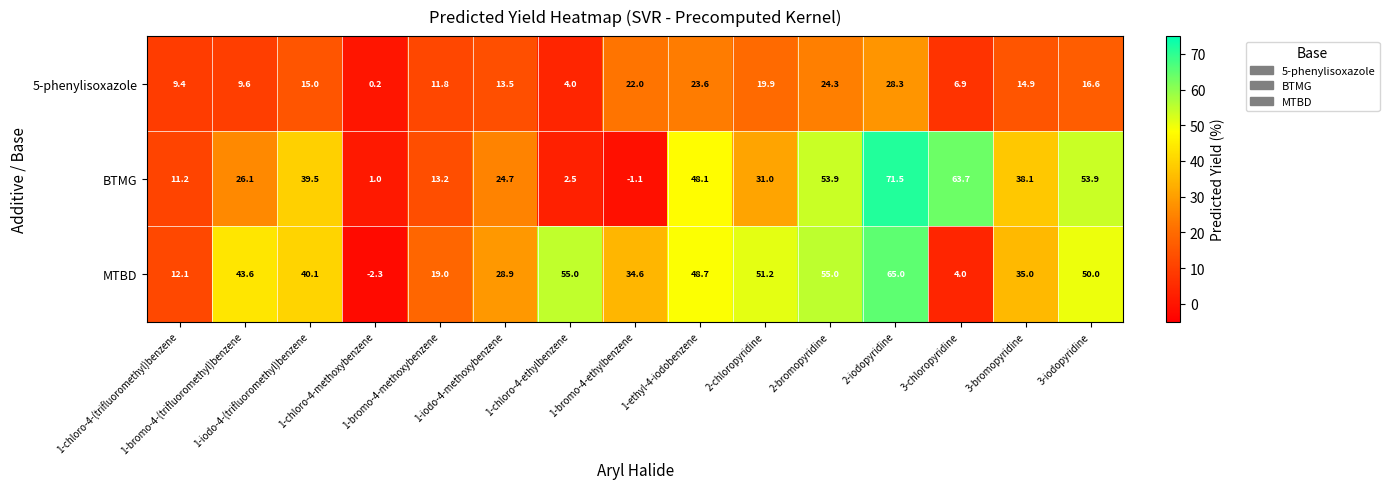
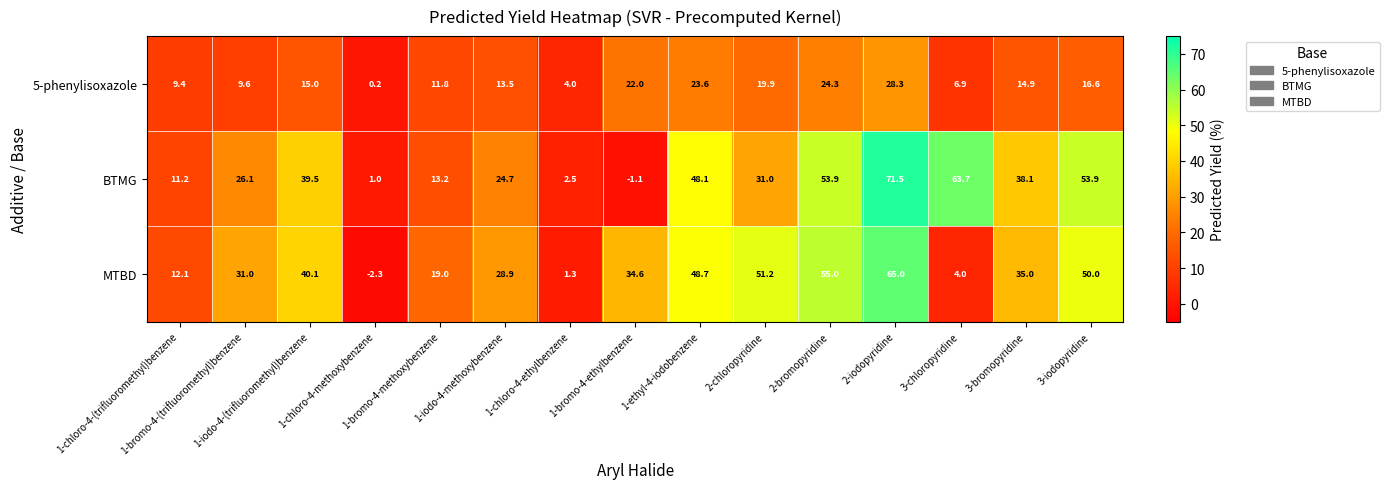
  {
    "5-phenylisoxazole": {
      "1-chloro-4-(trifluoromethyl)benzene": 9.4,
      "1-bromo-4-(trifluoromethyl)benzene": 9.6,
      "1-iodo-4-(trifluoromethyl)benzene": 15.0,
      "1-chloro-4-methoxybenzene": 0.2,
      "1-bromo-4-methoxybenzene": 11.8,
      "1-iodo-4-methoxybenzene": 13.5,
      "1-chloro-4-ethylbenzene": 4.0,
      "1-bromo-4-ethylbenzene": 22.0,
      "1-ethyl-4-iodobenzene": 23.6,
      "2-chloropyridine": 19.9,
      "2-bromopyridine": 24.3,
      "2-iodopyridine": 28.3,
      "3-chloropyridine": 6.9,
      "3-bromopyridine": 14.9,
      "3-iodopyridine": 16.6
    },
    "BTMG": {
      "1-chloro-4-(trifluoromethyl)benzene": 11.2,
      "1-bromo-4-(trifluoromethyl)benzene": 26.1,
      "1-iodo-4-(trifluoromethyl)benzene": 39.5,
      "1-chloro-4-methoxybenzene": 1.0,
      "1-bromo-4-methoxybenzene": 13.2,
      "1-iodo-4-methoxybenzene": 24.7,
      "1-chloro-4-ethylbenzene": 2.5,
      "1-bromo-4-ethylbenzene": -1.1,
      "1-ethyl-4-iodobenzene": 48.1,
      "2-chloropyridine": 31.0,
      "2-bromopyridine": 53.9,
      "2-iodopyridine": 71.5,
      "3-chloropyridine": 63.7,
      "3-bromopyridine": 38.1,
      "3-iodopyridine": 53.9
    },
    "MTBD": {
      "1-chloro-4-(trifluoromethyl)benzene": 12.1,
-     "1-bromo-4-(trifluoromethyl)benzene": 43.6,
+     "1-bromo-4-(trifluoromethyl)benzene": 31.0,
      "1-iodo-4-(trifluoromethyl)benzene": 40.1,
      "1-chloro-4-methoxybenzene": -2.3,
      "1-bromo-4-methoxybenzene": 19.0,
      "1-iodo-4-methoxybenzene": 28.9,
-     "1-chloro-4-ethylbenzene": 55.0,
+     "1-chloro-4-ethylbenzene": 1.3,
      "1-bromo-4-ethylbenzene": 34.6,
      "1-ethyl-4-iodobenzene": 48.7,
      "2-chloropyridine": 51.2,
      "2-bromopyridine": 55.0,
      "2-iodopyridine": 65.0,
      "3-chloropyridine": 4.0,
      "3-bromopyridine": 35.0,
      "3-iodopyridine": 50.0
    }
  }
